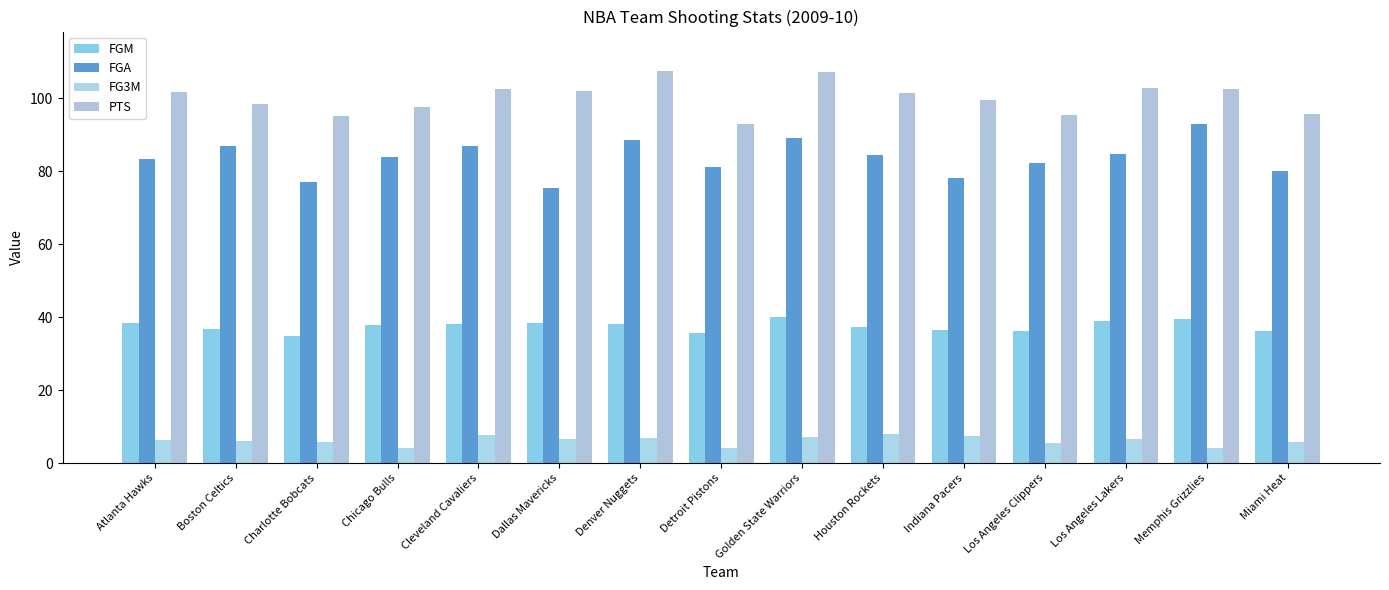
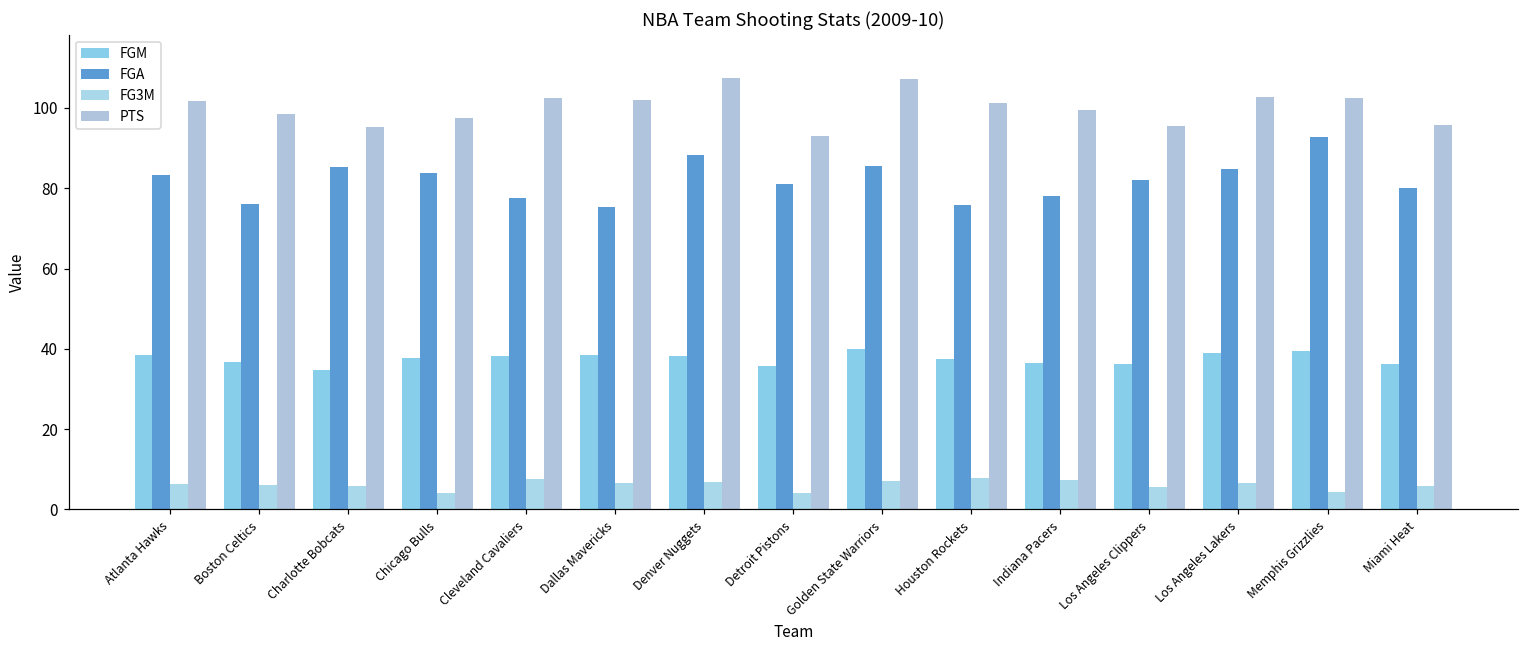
  {
    "FGA": {
      "Atlanta Hawks": 83,
-     "Boston Celtics": 87,
-     "Charlotte Bobcats": 77,
+     "Boston Celtics": 76,
+     "Charlotte Bobcats": 85,
      "Chicago Bulls": 84,
-     "Cleveland Cavaliers": 87,
+     "Cleveland Cavaliers": 78,
      "Dallas Mavericks": 75,
      "Denver Nuggets": 88,
      "Detroit Pistons": 81,
-     "Golden State Warriors": 89,
-     "Houston Rockets": 84,
+     "Golden State Warriors": 86,
+     "Houston Rockets": 76,
      "Indiana Pacers": 78,
      "Los Angeles Clippers": 82,
      "Los Angeles Lakers": 85,
      "Memphis Grizzlies": 93,
      "Miami Heat": 80
    }
  }
